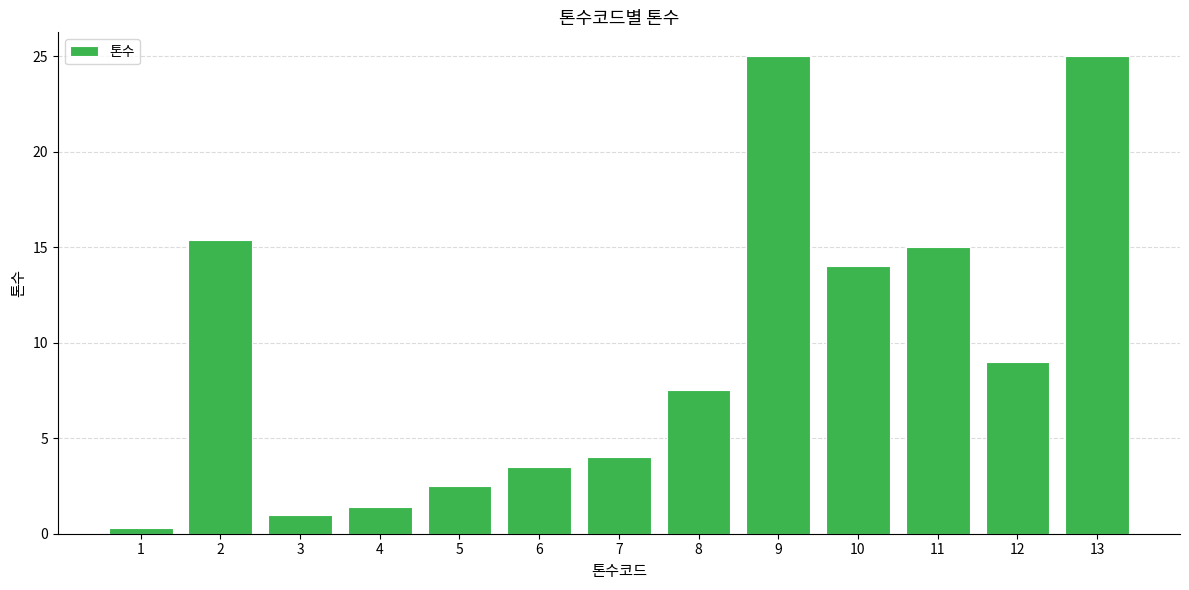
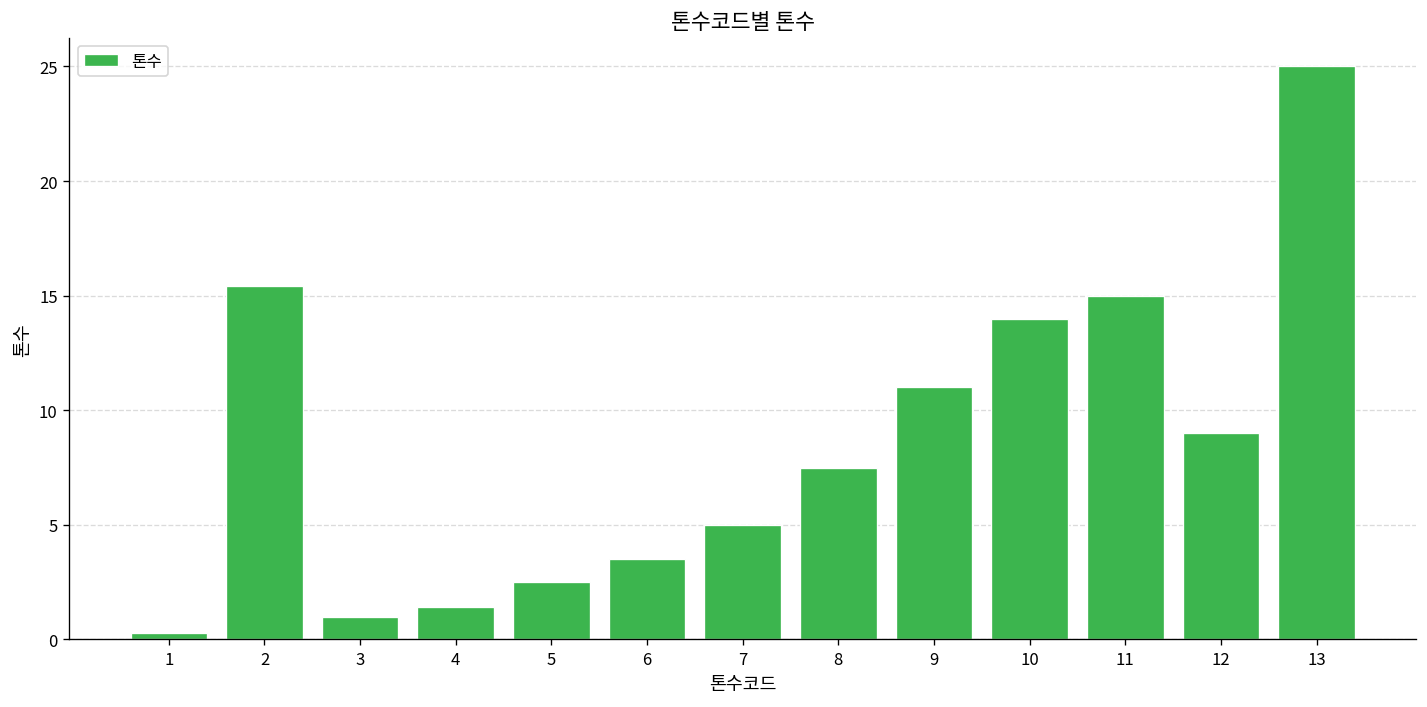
  {
    "1": 0.3,
    "2": 15.4,
    "3": 1,
    "4": 1.4,
    "5": 2.5,
    "6": 3.5,
-   "7": 4,
+   "7": 5,
    "8": 7.5,
-   "9": 25,
+   "9": 11,
    "10": 14,
    "11": 15,
    "12": 9,
    "13": 25
  }
